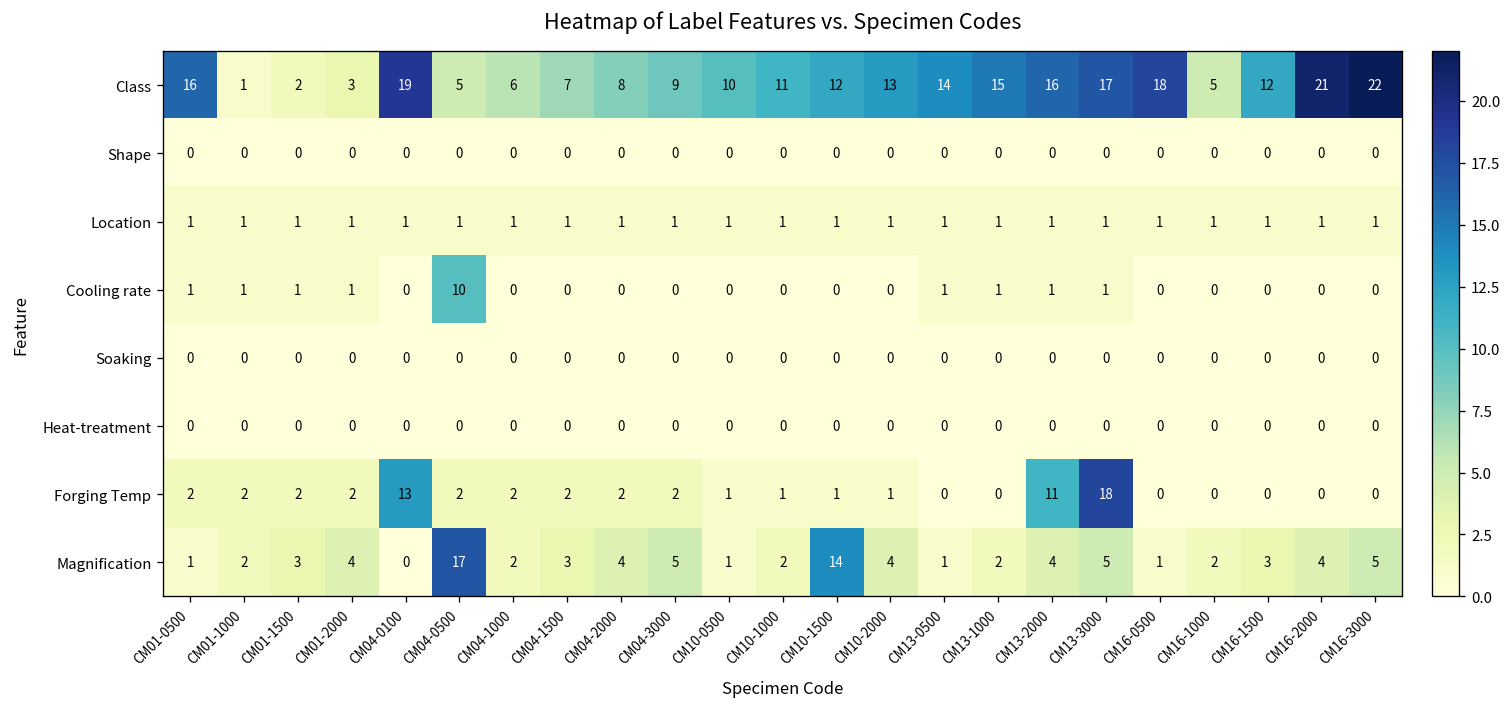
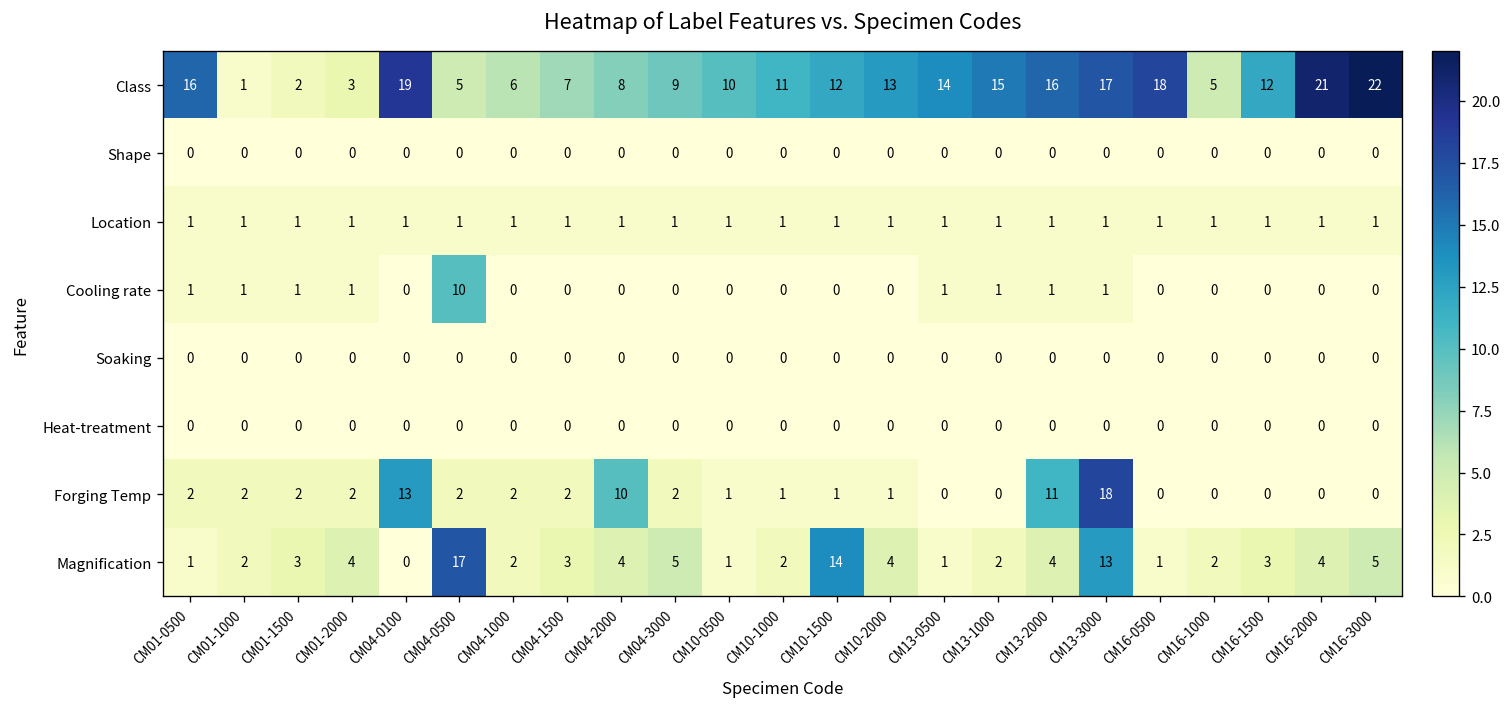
  {
    "Class": {
      "CM01-0500": 16,
      "CM01-1000": 1,
      "CM01-1500": 2,
      "CM01-2000": 3,
      "CM04-0100": 19,
      "CM04-0500": 5,
      "CM04-1000": 6,
      "CM04-1500": 7,
      "CM04-2000": 8,
      "CM04-3000": 9,
      "CM10-0500": 10,
      "CM10-1000": 11,
      "CM10-1500": 12,
      "CM10-2000": 13,
      "CM13-0500": 14,
      "CM13-1000": 15,
      "CM13-2000": 16,
      "CM13-3000": 17,
      "CM16-0500": 18,
      "CM16-1000": 5,
      "CM16-1500": 12,
      "CM16-2000": 21,
      "CM16-3000": 22
    },
    "Shape": {
      "CM01-0500": 0,
      "CM01-1000": 0,
      "CM01-1500": 0,
      "CM01-2000": 0,
      "CM04-0100": 0,
      "CM04-0500": 0,
      "CM04-1000": 0,
      "CM04-1500": 0,
      "CM04-2000": 0,
      "CM04-3000": 0,
      "CM10-0500": 0,
      "CM10-1000": 0,
      "CM10-1500": 0,
      "CM10-2000": 0,
      "CM13-0500": 0,
      "CM13-1000": 0,
      "CM13-2000": 0,
      "CM13-3000": 0,
      "CM16-0500": 0,
      "CM16-1000": 0,
      "CM16-1500": 0,
      "CM16-2000": 0,
      "CM16-3000": 0
    },
    "Location": {
      "CM01-0500": 1,
      "CM01-1000": 1,
      "CM01-1500": 1,
      "CM01-2000": 1,
      "CM04-0100": 1,
      "CM04-0500": 1,
      "CM04-1000": 1,
      "CM04-1500": 1,
      "CM04-2000": 1,
      "CM04-3000": 1,
      "CM10-0500": 1,
      "CM10-1000": 1,
      "CM10-1500": 1,
      "CM10-2000": 1,
      "CM13-0500": 1,
      "CM13-1000": 1,
      "CM13-2000": 1,
      "CM13-3000": 1,
      "CM16-0500": 1,
      "CM16-1000": 1,
      "CM16-1500": 1,
      "CM16-2000": 1,
      "CM16-3000": 1
    },
    "Cooling rate": {
      "CM01-0500": 1,
      "CM01-1000": 1,
      "CM01-1500": 1,
      "CM01-2000": 1,
      "CM04-0100": 0,
      "CM04-0500": 10,
      "CM04-1000": 0,
      "CM04-1500": 0,
      "CM04-2000": 0,
      "CM04-3000": 0,
      "CM10-0500": 0,
      "CM10-1000": 0,
      "CM10-1500": 0,
      "CM10-2000": 0,
      "CM13-0500": 1,
      "CM13-1000": 1,
      "CM13-2000": 1,
      "CM13-3000": 1,
      "CM16-0500": 0,
      "CM16-1000": 0,
      "CM16-1500": 0,
      "CM16-2000": 0,
      "CM16-3000": 0
    },
    "Soaking": {
      "CM01-0500": 0,
      "CM01-1000": 0,
      "CM01-1500": 0,
      "CM01-2000": 0,
      "CM04-0100": 0,
      "CM04-0500": 0,
      "CM04-1000": 0,
      "CM04-1500": 0,
      "CM04-2000": 0,
      "CM04-3000": 0,
      "CM10-0500": 0,
      "CM10-1000": 0,
      "CM10-1500": 0,
      "CM10-2000": 0,
      "CM13-0500": 0,
      "CM13-1000": 0,
      "CM13-2000": 0,
      "CM13-3000": 0,
      "CM16-0500": 0,
      "CM16-1000": 0,
      "CM16-1500": 0,
      "CM16-2000": 0,
      "CM16-3000": 0
    },
    "Heat-treatment": {
      "CM01-0500": 0,
      "CM01-1000": 0,
      "CM01-1500": 0,
      "CM01-2000": 0,
      "CM04-0100": 0,
      "CM04-0500": 0,
      "CM04-1000": 0,
      "CM04-1500": 0,
      "CM04-2000": 0,
      "CM04-3000": 0,
      "CM10-0500": 0,
      "CM10-1000": 0,
      "CM10-1500": 0,
      "CM10-2000": 0,
      "CM13-0500": 0,
      "CM13-1000": 0,
      "CM13-2000": 0,
      "CM13-3000": 0,
      "CM16-0500": 0,
      "CM16-1000": 0,
      "CM16-1500": 0,
      "CM16-2000": 0,
      "CM16-3000": 0
    },
    "Forging Temp": {
      "CM01-0500": 2,
      "CM01-1000": 2,
      "CM01-1500": 2,
      "CM01-2000": 2,
      "CM04-0100": 13,
      "CM04-0500": 2,
      "CM04-1000": 2,
      "CM04-1500": 2,
-     "CM04-2000": 2,
+     "CM04-2000": 10,
      "CM04-3000": 2,
      "CM10-0500": 1,
      "CM10-1000": 1,
      "CM10-1500": 1,
      "CM10-2000": 1,
      "CM13-0500": 0,
      "CM13-1000": 0,
      "CM13-2000": 11,
      "CM13-3000": 18,
      "CM16-0500": 0,
      "CM16-1000": 0,
      "CM16-1500": 0,
      "CM16-2000": 0,
      "CM16-3000": 0
    },
    "Magnification": {
      "CM01-0500": 1,
      "CM01-1000": 2,
      "CM01-1500": 3,
      "CM01-2000": 4,
      "CM04-0100": 0,
      "CM04-0500": 17,
      "CM04-1000": 2,
      "CM04-1500": 3,
      "CM04-2000": 4,
      "CM04-3000": 5,
      "CM10-0500": 1,
      "CM10-1000": 2,
      "CM10-1500": 14,
      "CM10-2000": 4,
      "CM13-0500": 1,
      "CM13-1000": 2,
      "CM13-2000": 4,
-     "CM13-3000": 5,
+     "CM13-3000": 13,
      "CM16-0500": 1,
      "CM16-1000": 2,
      "CM16-1500": 3,
      "CM16-2000": 4,
      "CM16-3000": 5
    }
  }
